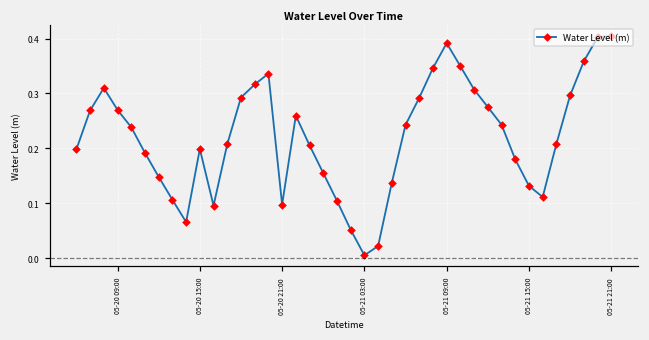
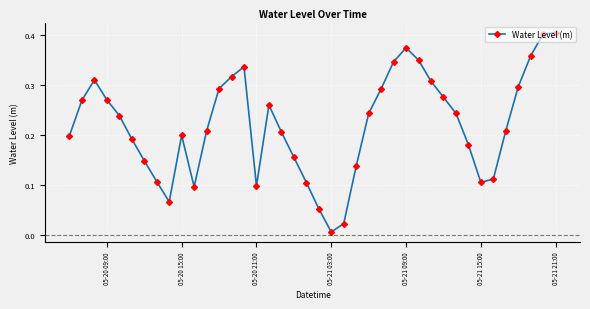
  {
    "05-20 09:00": 0.27,
    "05-20 15:00": 0.20,
    "05-20 21:00": 0.10,
    "05-21 03:00": 0.01,
-   "05-21 09:00": 0.39,
-   "05-21 15:00": 0.13
+   "05-21 09:00": 0.37,
+   "05-21 15:00": 0.10
  }
